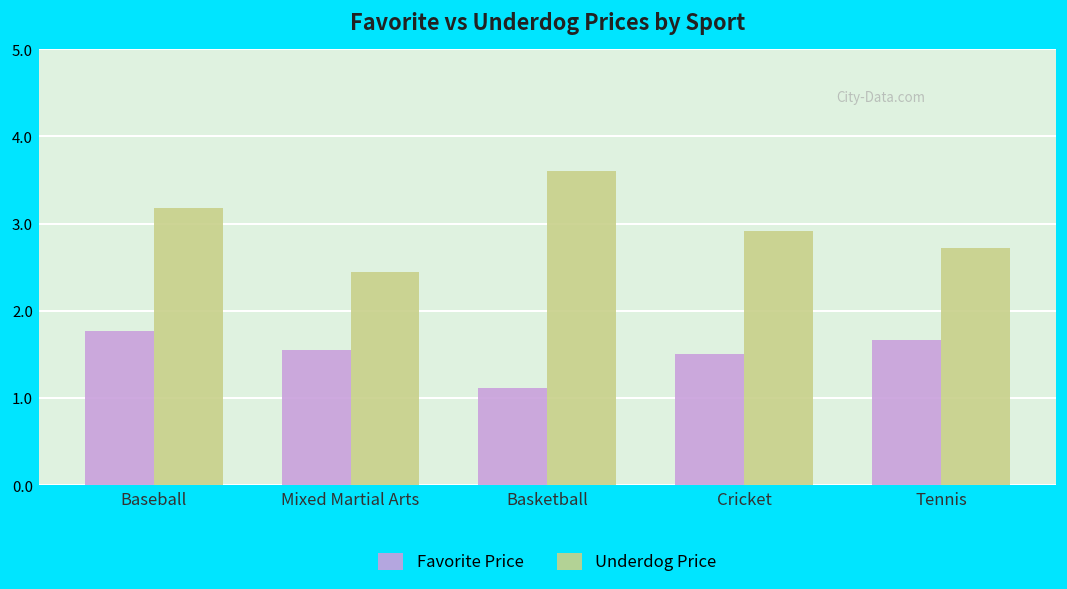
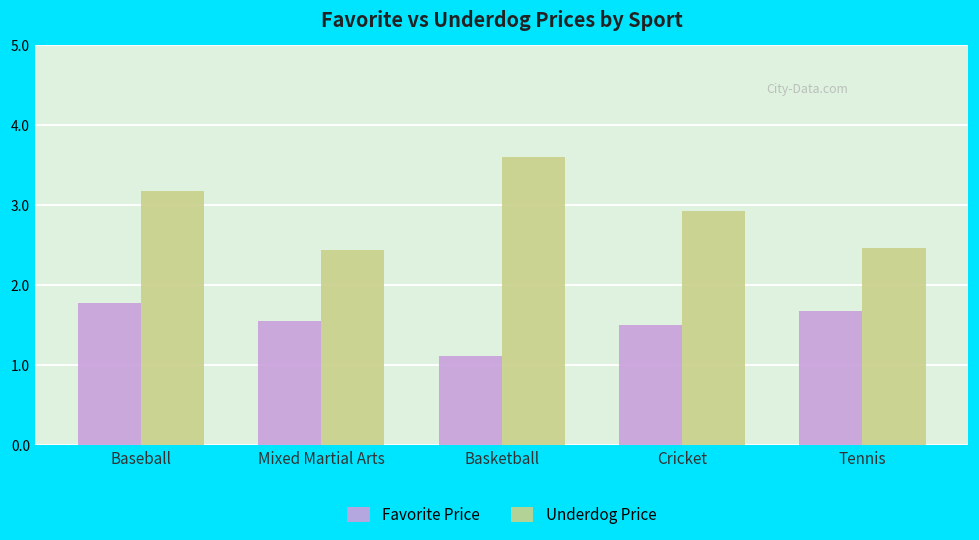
  {
    "Favorite Price": {
      "Baseball": 1.8,
      "Mixed Martial Arts": 1.6,
      "Basketball": 1.1,
      "Cricket": 1.5,
      "Tennis": 1.7
    },
    "Underdog Price": {
      "Baseball": 3.2,
      "Mixed Martial Arts": 2.4,
      "Basketball": 3.6,
      "Cricket": 2.9,
-     "Tennis": 2.7
+     "Tennis": 2.5
    }
  }
